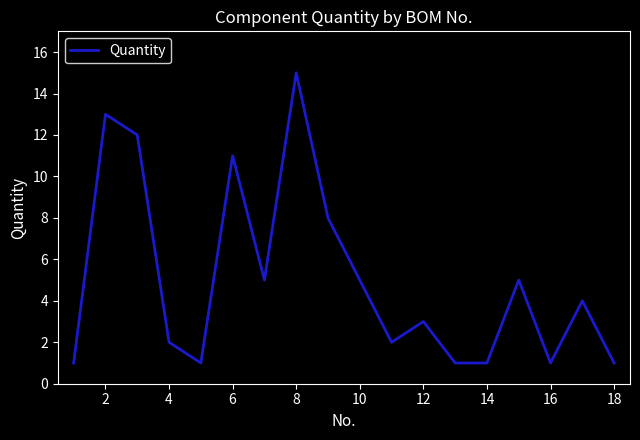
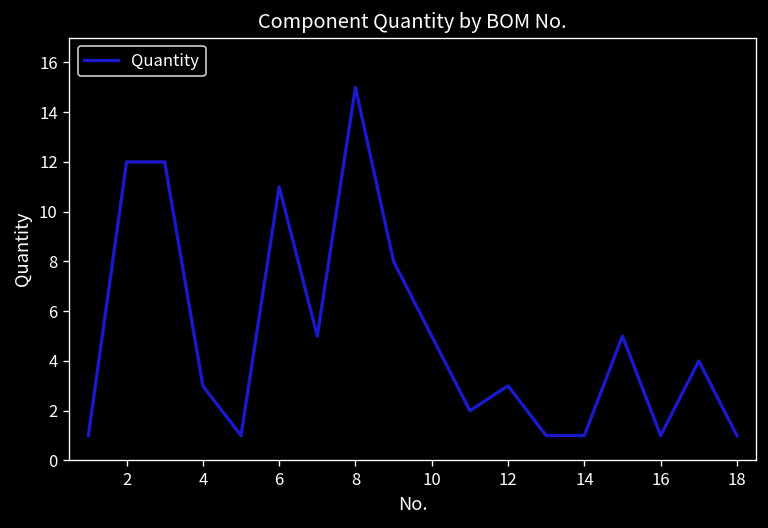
  {
-   "2": 13,
-   "4": 2,
+   "2": 12,
+   "4": 3,
    "6": 11,
    "8": 15,
    "10": 5,
    "12": 3,
    "14": 1,
    "16": 1,
    "18": 1
  }
